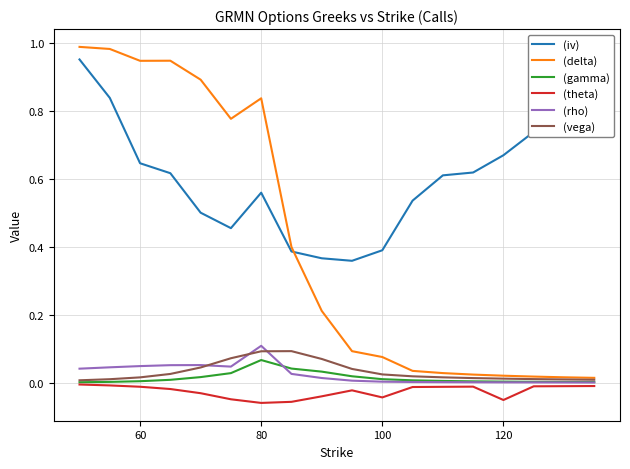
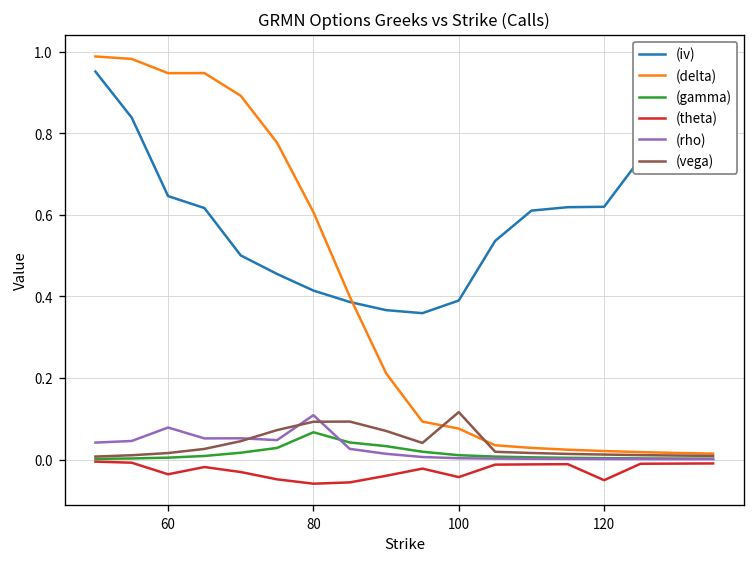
  {
    "(iv)": {
      "60": 0.65,
-     "80": 0.56,
+     "80": 0.41,
      "100": 0.39,
-     "120": 0.67
+     "120": 0.62
    },
    "(delta)": {
      "60": 0.95,
-     "80": 0.84,
+     "80": 0.61,
      "100": 0.08,
      "120": 0.02
    },
    "(gamma)": {
      "60": 0.00,
      "80": 0.07
    },
    "(theta)": {
-     "60": -0.01,
+     "60": -0.04,
      "80": -0.06,
      "100": -0.04,
      "120": -0.05
    },
    "(rho)": {
-     "60": 0.05,
+     "60": 0.08,
      "80": 0.11
    },
    "(vega)": {
      "60": 0.02,
      "80": 0.09,
-     "100": 0.02,
+     "100": 0.12,
      "120": 0.01
    }
  }
